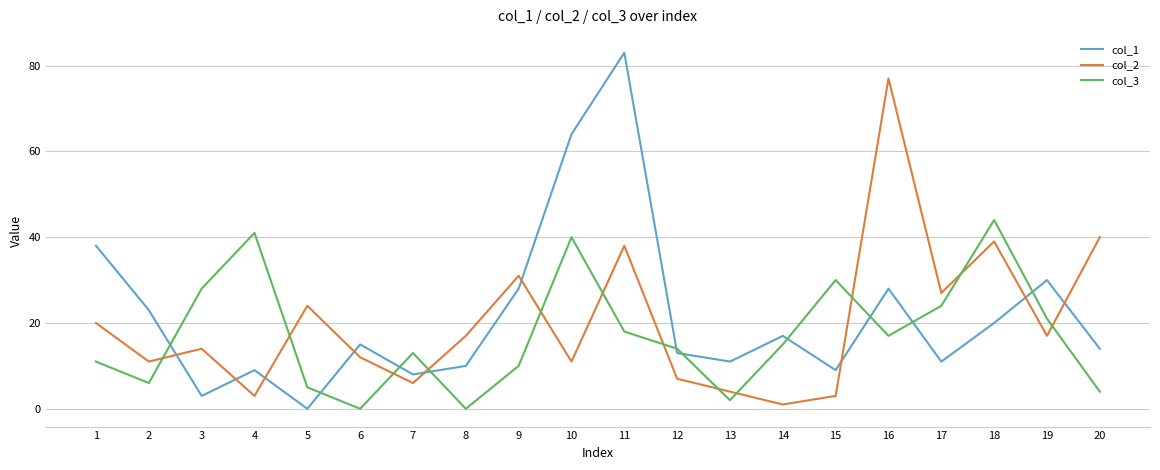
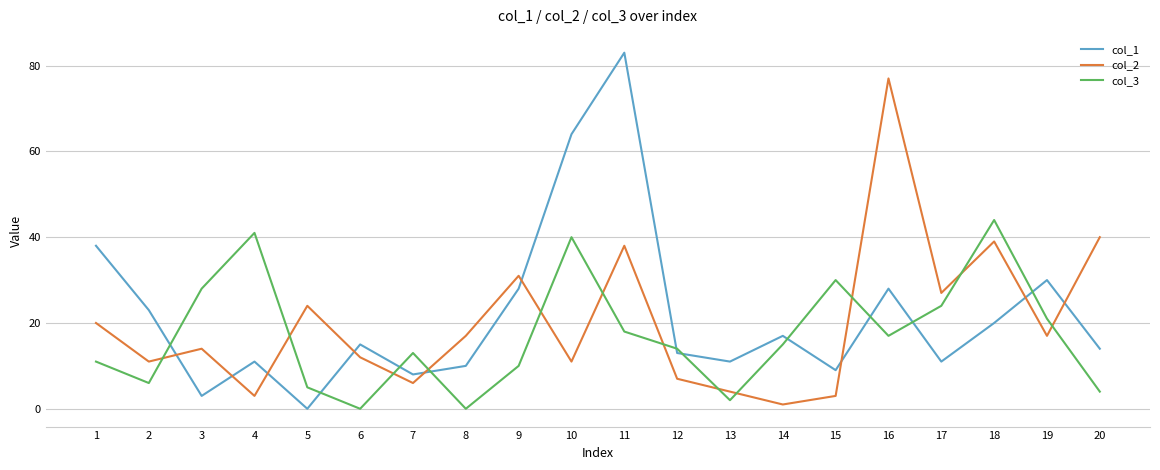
  {
    "col_1": {
      "1": 38,
      "2": 23,
      "3": 3,
-     "4": 9,
+     "4": 11,
      "5": 0,
      "6": 15,
      "7": 8,
      "8": 10,
      "9": 28,
      "10": 64,
      "11": 83,
      "12": 13,
      "13": 11,
      "14": 17,
      "15": 9,
      "16": 28,
      "17": 11,
      "18": 20,
      "19": 30,
      "20": 14
    },
    "col_2": {
      "1": 20,
      "2": 11,
      "3": 14,
      "4": 3,
      "5": 24,
      "6": 12,
      "7": 6,
      "8": 17,
      "9": 31,
      "10": 11,
      "11": 38,
      "12": 7,
      "13": 4,
      "14": 1,
      "15": 3,
      "16": 77,
      "17": 27,
      "18": 39,
      "19": 17,
      "20": 40
    },
    "col_3": {
      "1": 11,
      "2": 6,
      "3": 28,
      "4": 41,
      "5": 5,
      "6": 0,
      "7": 13,
      "8": 0,
      "9": 10,
      "10": 40,
      "11": 18,
      "12": 14,
      "13": 2,
      "14": 15,
      "15": 30,
      "16": 17,
      "17": 24,
      "18": 44,
      "19": 21,
      "20": 4
    }
  }
